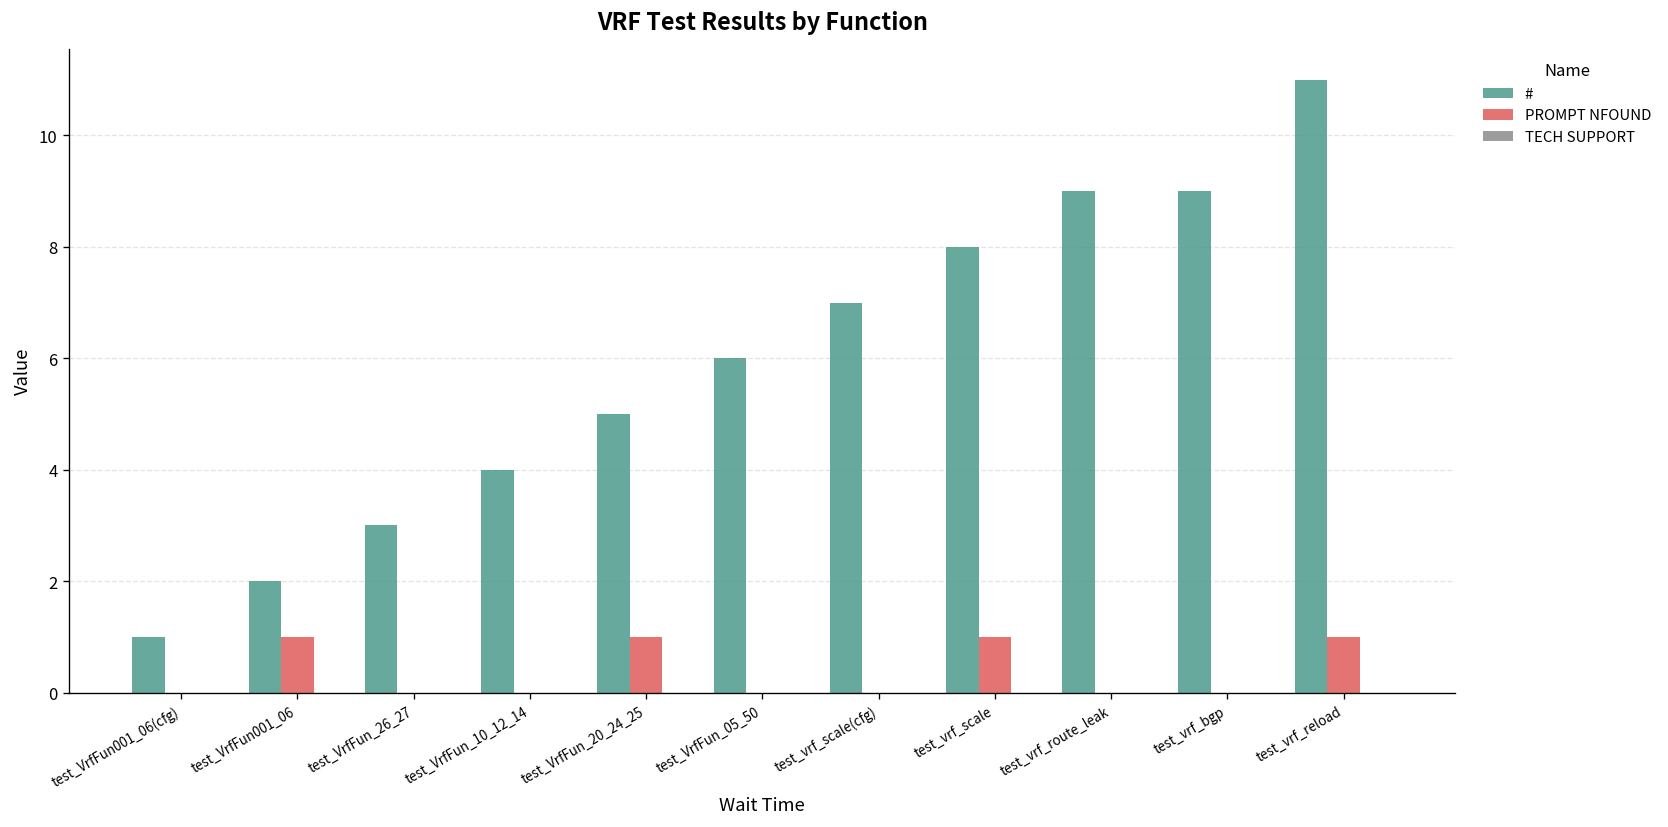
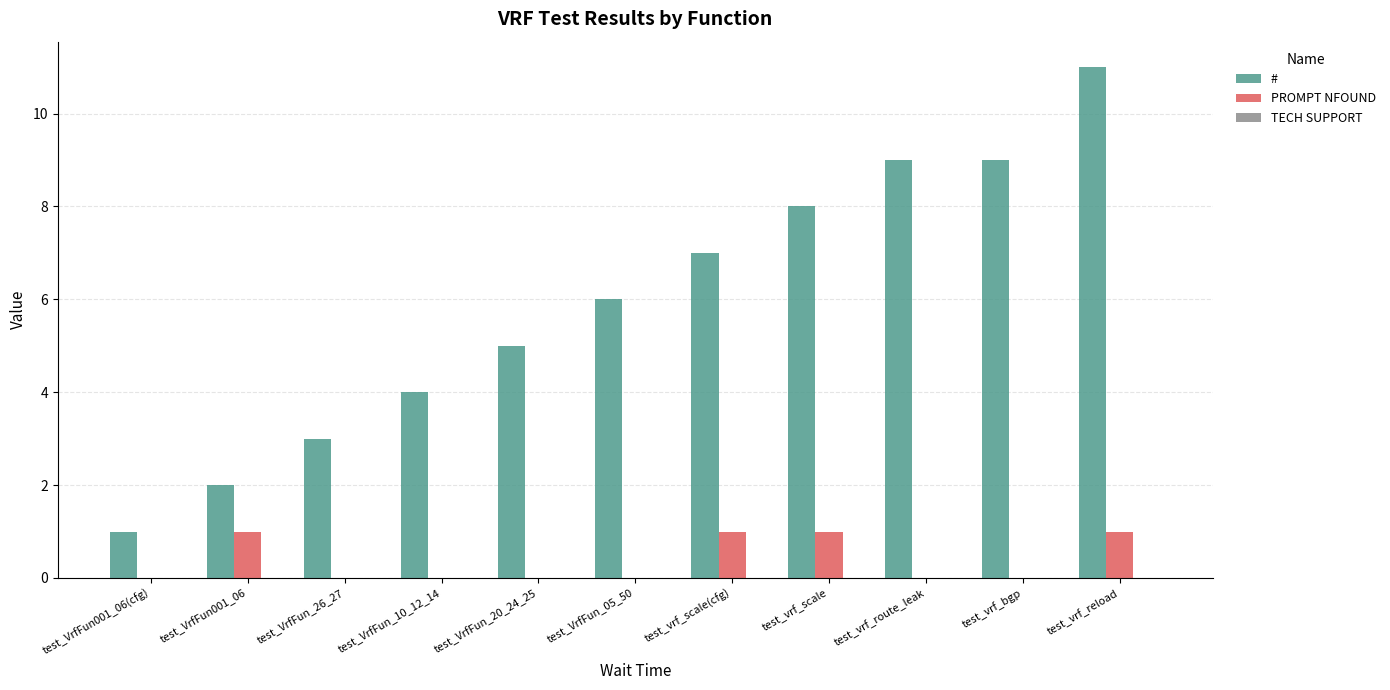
  {
    "#": {
      "test_VrfFun001_06(cfg)": 1,
      "test_VrfFun001_06": 2,
      "test_VrfFun_26_27": 3,
      "test_VrfFun_10_12_14": 4,
      "test_VrfFun_20_24_25": 5,
      "test_VrfFun_05_50": 6,
      "test_vrf_scale(cfg)": 7,
      "test_vrf_scale": 8,
      "test_vrf_route_leak": 9,
      "test_vrf_bgp": 9,
      "test_vrf_reload": 11
    },
    "PROMPT NFOUND": {
      "test_VrfFun001_06(cfg)": 0,
      "test_VrfFun001_06": 1,
      "test_VrfFun_26_27": 0,
      "test_VrfFun_10_12_14": 0,
-     "test_VrfFun_20_24_25": 1,
+     "test_VrfFun_20_24_25": 0,
      "test_VrfFun_05_50": 0,
-     "test_vrf_scale(cfg)": 0,
+     "test_vrf_scale(cfg)": 1,
      "test_vrf_scale": 1,
      "test_vrf_route_leak": 0,
      "test_vrf_bgp": 0,
      "test_vrf_reload": 1
    },
    "TECH SUPPORT": {
      "test_VrfFun001_06(cfg)": 0,
      "test_VrfFun001_06": 0,
      "test_VrfFun_26_27": 0,
      "test_VrfFun_10_12_14": 0,
      "test_VrfFun_20_24_25": 0,
      "test_VrfFun_05_50": 0,
      "test_vrf_scale(cfg)": 0,
      "test_vrf_scale": 0,
      "test_vrf_route_leak": 0,
      "test_vrf_bgp": 0,
      "test_vrf_reload": 0
    }
  }
